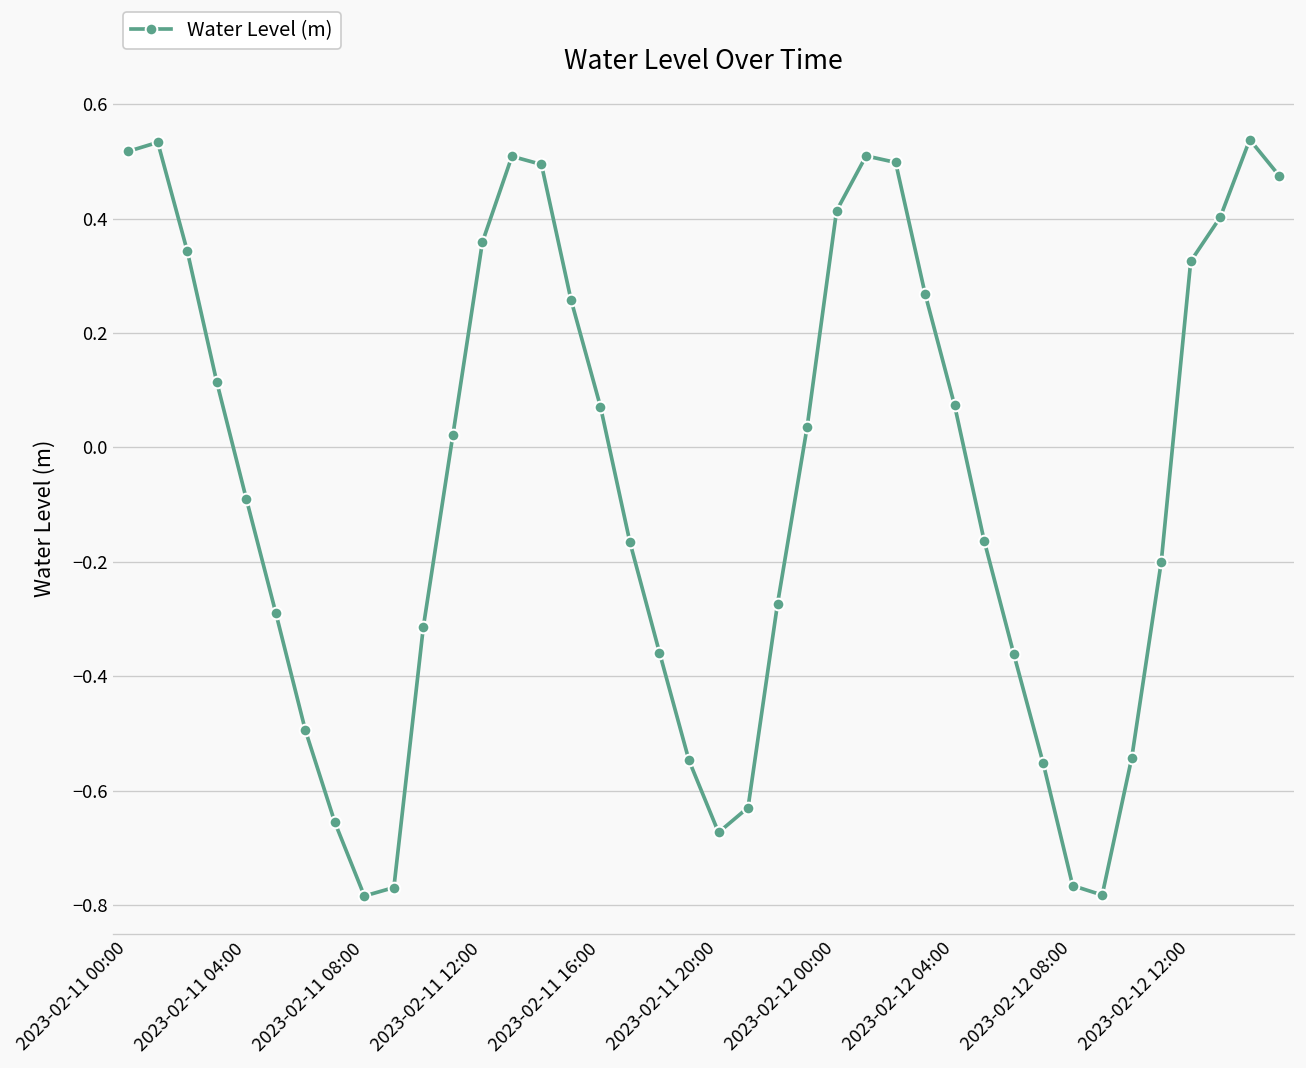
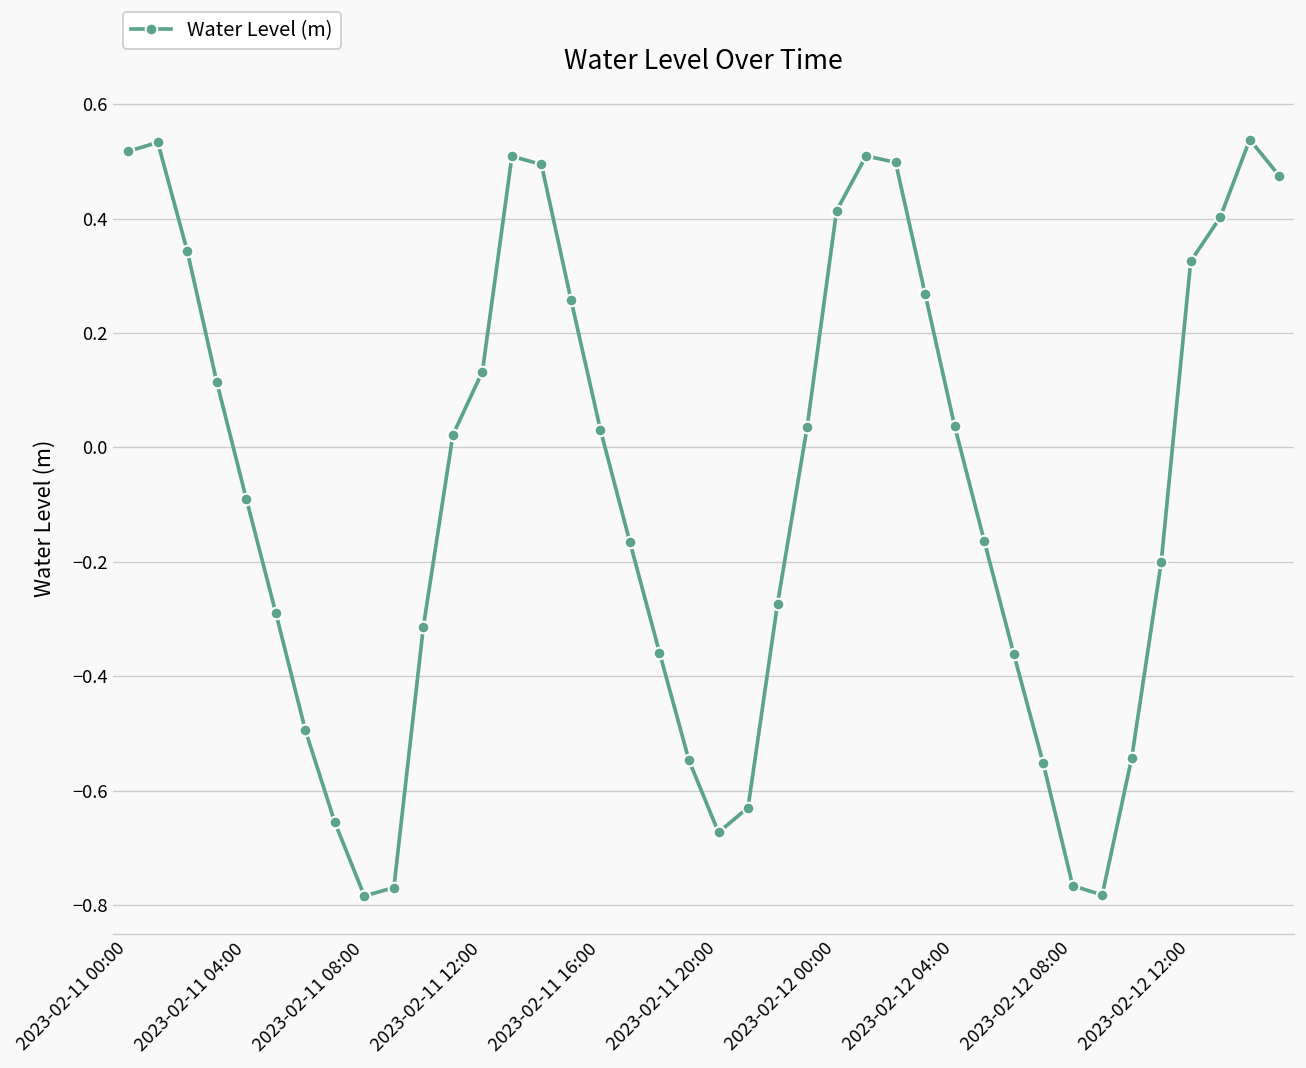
  {
    "2023-02-11 00:00": 0.52,
    "2023-02-11 04:00": -0.09,
    "2023-02-11 08:00": -0.78,
-   "2023-02-11 12:00": 0.36,
-   "2023-02-11 16:00": 0.07,
+   "2023-02-11 12:00": 0.13,
+   "2023-02-11 16:00": 0.03,
    "2023-02-11 20:00": -0.67,
    "2023-02-12 00:00": 0.41,
-   "2023-02-12 04:00": 0.07,
+   "2023-02-12 04:00": 0.04,
    "2023-02-12 08:00": -0.77,
    "2023-02-12 12:00": 0.33
  }
